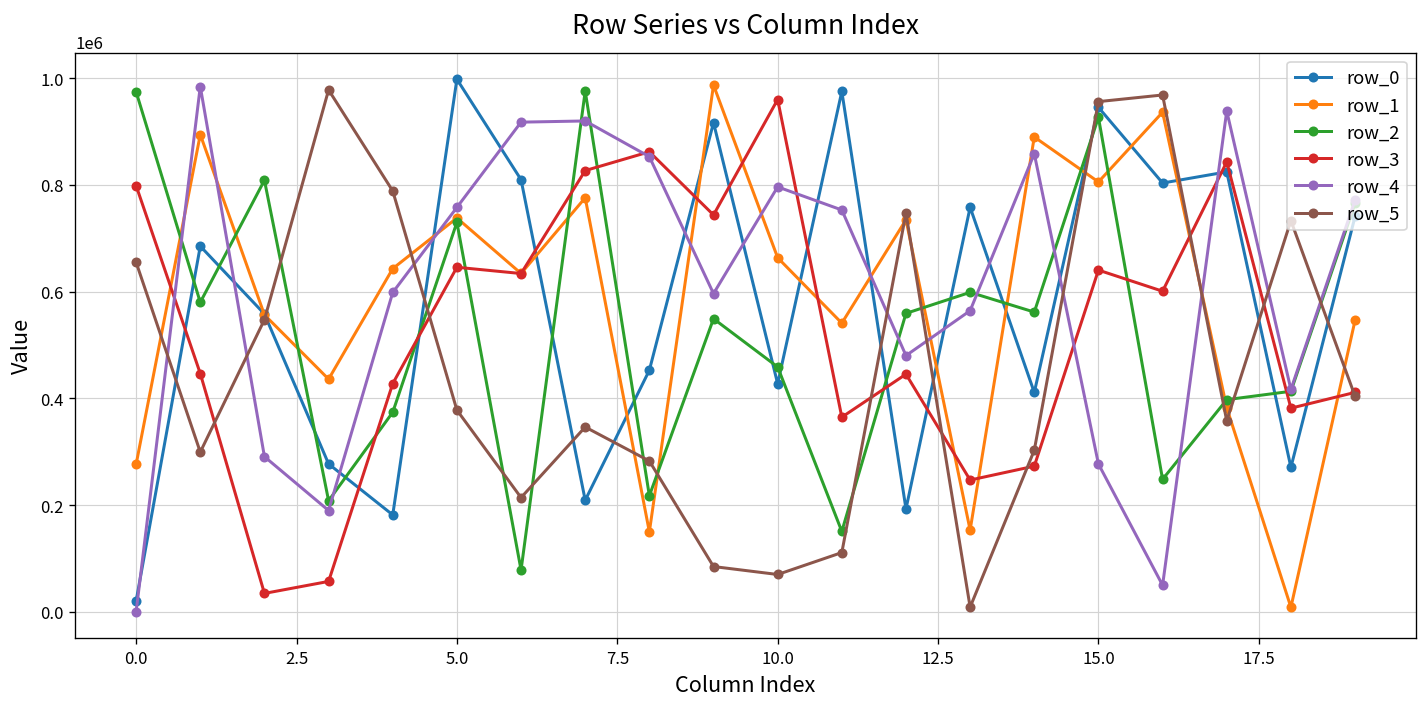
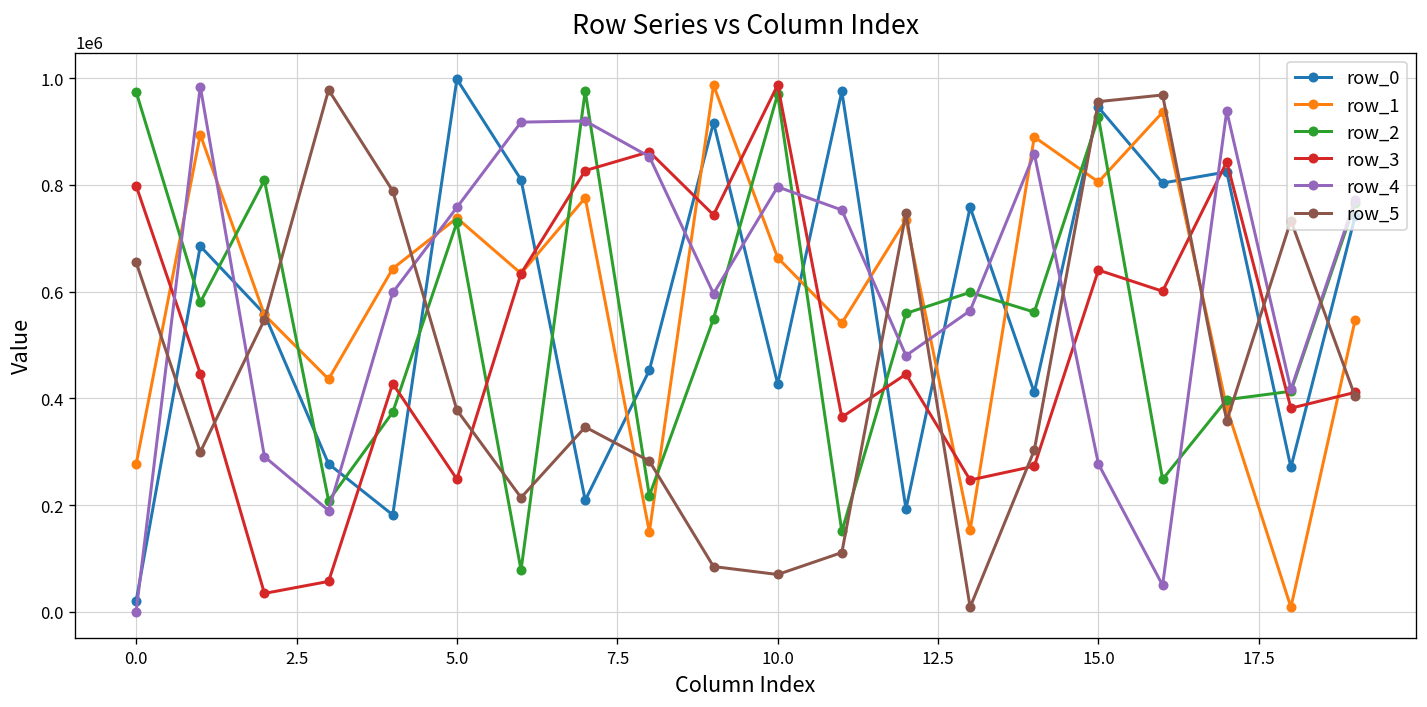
  {
    "row_0": {
      "0.0": 20000,
      "5.0": 1000000,
      "10.0": 430000,
      "15.0": 950000
    },
    "row_1": {
      "0.0": 280000,
      "5.0": 740000,
      "10.0": 660000,
      "15.0": 810000
    },
    "row_2": {
      "0.0": 970000,
      "5.0": 730000,
-     "10.0": 460000,
+     "10.0": 970000,
      "15.0": 930000
    },
    "row_3": {
      "0.0": 800000,
-     "5.0": 650000,
-     "10.0": 960000,
+     "5.0": 250000,
+     "10.0": 990000,
      "15.0": 640000
    },
    "row_4": {
      "0.0": 0,
      "5.0": 760000,
      "10.0": 800000,
      "15.0": 280000
    },
    "row_5": {
      "0.0": 650000,
      "5.0": 380000,
      "10.0": 70000,
      "15.0": 960000
    }
  }
